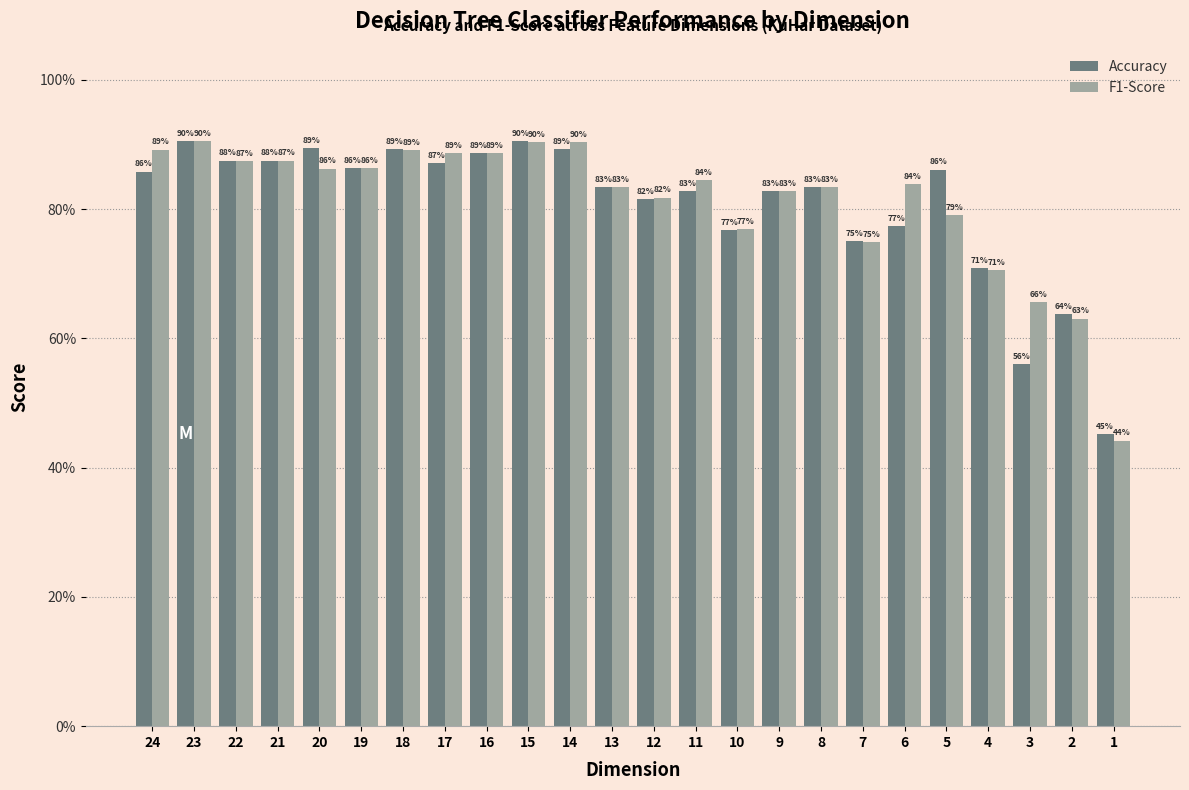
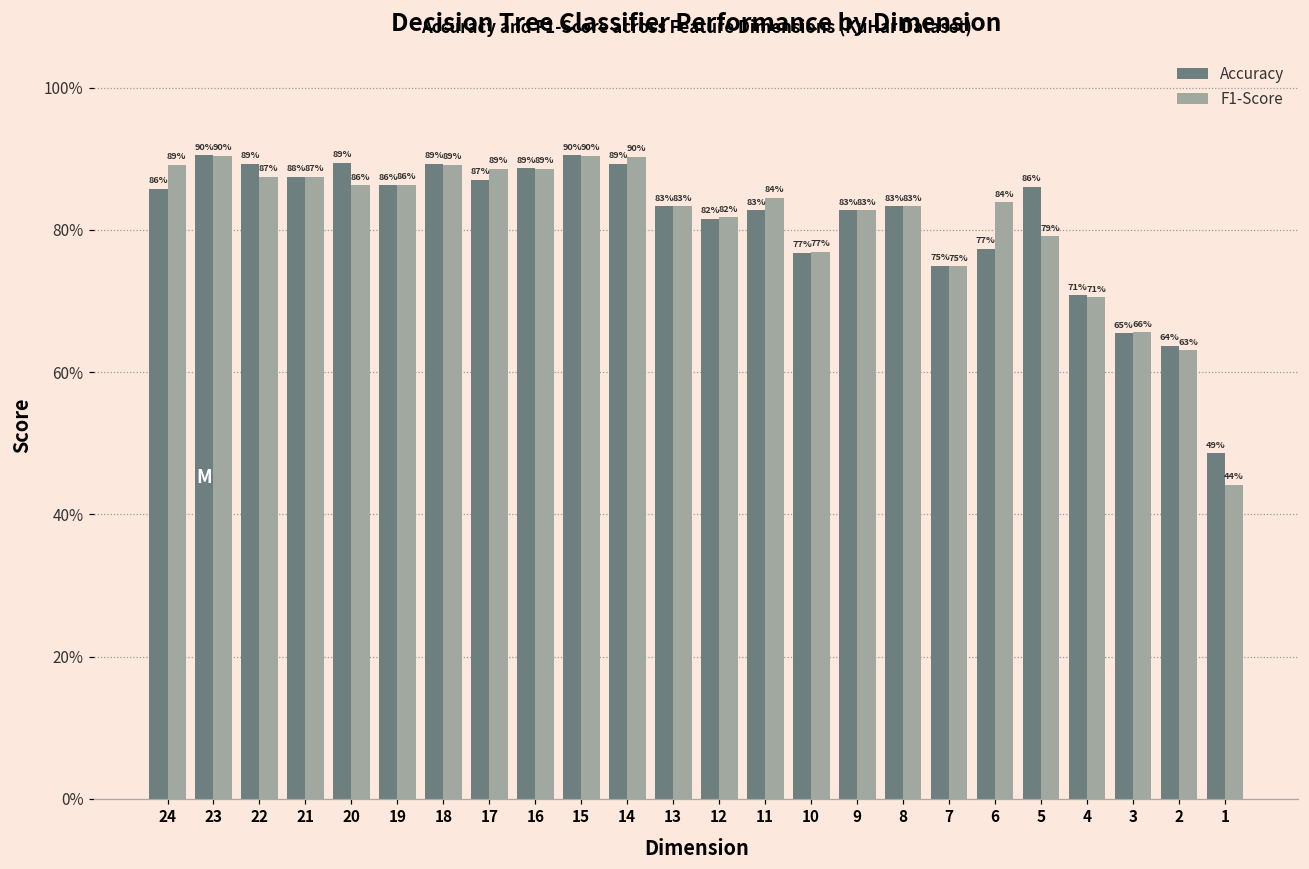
  {
    "Accuracy": {
      "24": "86%",
      "23": "90%",
-     "22": "88%",
+     "22": "89%",
      "21": "88%",
      "20": "89%",
      "19": "86%",
      "18": "89%",
      "17": "87%",
      "16": "89%",
      "15": "90%",
      "14": "89%",
      "13": "83%",
      "12": "82%",
      "11": "83%",
      "10": "77%",
      "9": "83%",
      "8": "83%",
      "7": "75%",
      "6": "77%",
      "5": "86%",
      "4": "71%",
-     "3": "56%",
+     "3": "65%",
      "2": "64%",
-     "1": "45%"
+     "1": "49%"
    },
    "F1-Score": {
      "24": "89%",
      "23": "90%",
      "22": "87%",
      "21": "87%",
      "20": "86%",
      "19": "86%",
      "18": "89%",
      "17": "89%",
      "16": "89%",
      "15": "90%",
      "14": "90%",
      "13": "83%",
      "12": "82%",
      "11": "84%",
      "10": "77%",
      "9": "83%",
      "8": "83%",
      "7": "75%",
      "6": "84%",
      "5": "79%",
      "4": "71%",
      "3": "66%",
      "2": "63%",
      "1": "44%"
    }
  }
